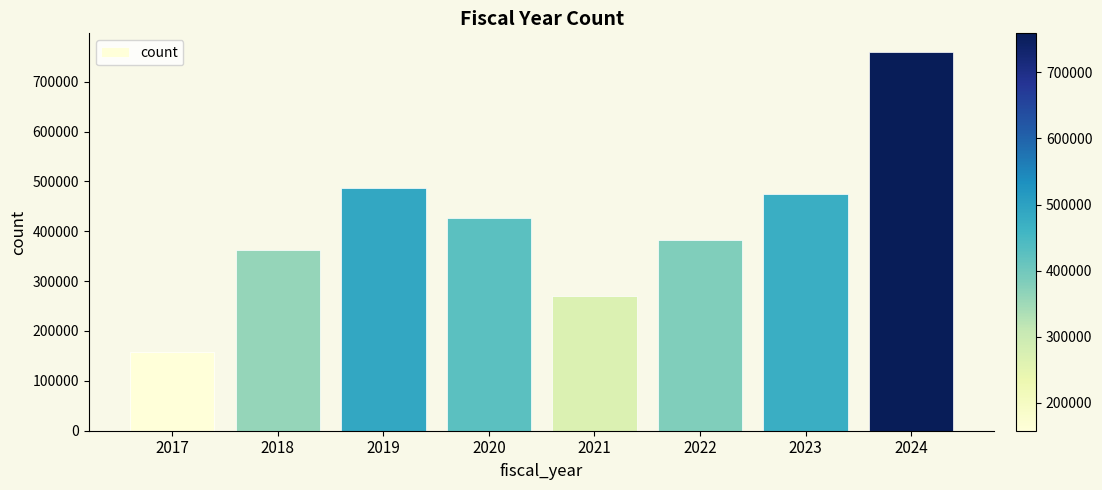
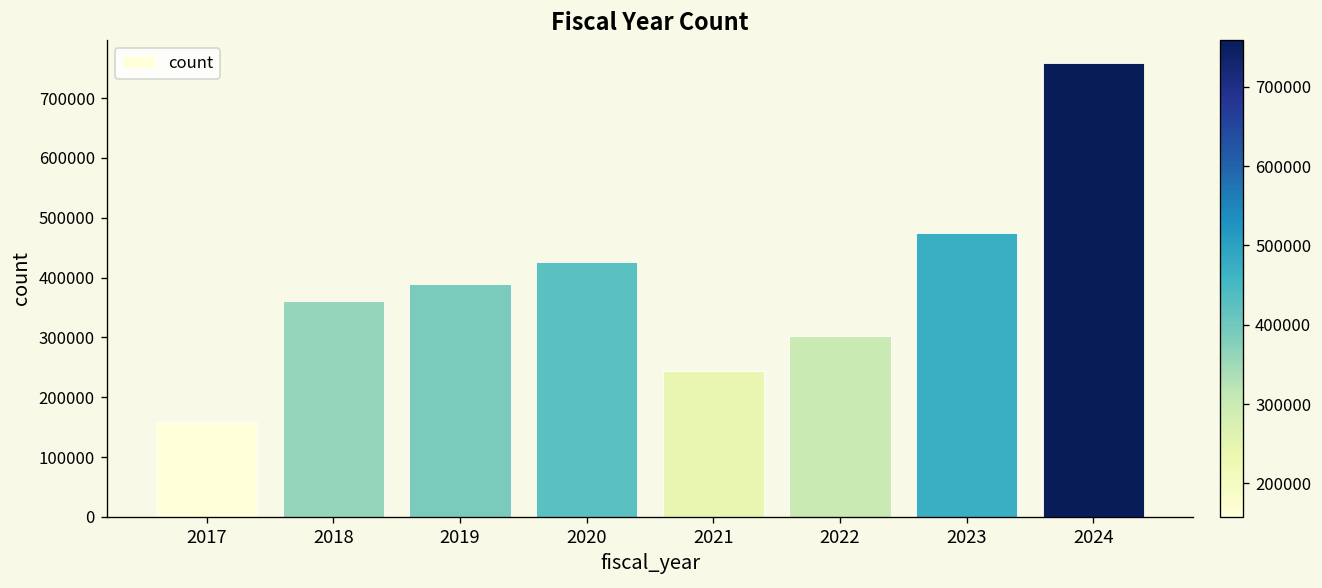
  {
    "2017": 160000,
    "2018": 360000,
-   "2019": 490000,
+   "2019": 390000,
    "2020": 430000,
-   "2021": 270000,
-   "2022": 380000,
+   "2021": 240000,
+   "2022": 300000,
    "2023": 470000,
    "2024": 760000
  }
